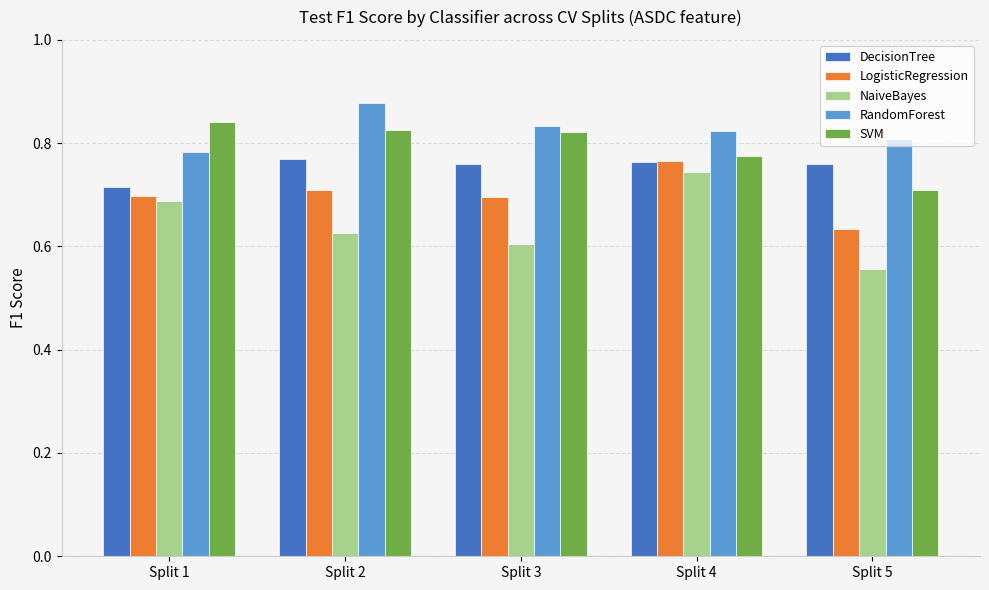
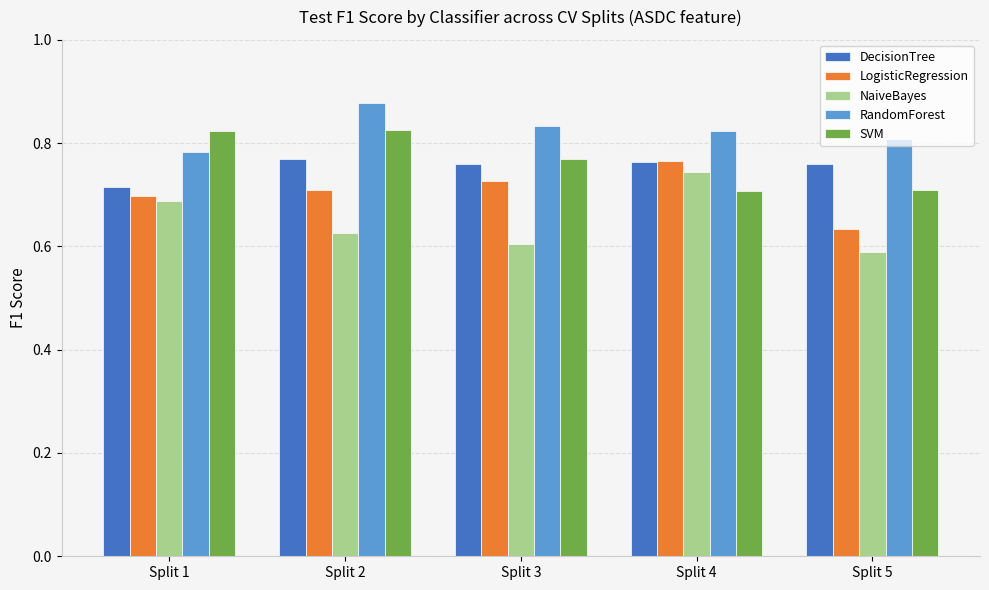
  {
    "LogisticRegression": {
      "Split 1": 0.70,
      "Split 2": 0.71,
-     "Split 3": 0.70,
+     "Split 3": 0.73,
      "Split 4": 0.77,
      "Split 5": 0.63
    },
    "NaiveBayes": {
      "Split 1": 0.69,
      "Split 2": 0.63,
      "Split 3": 0.60,
      "Split 4": 0.75,
-     "Split 5": 0.56
+     "Split 5": 0.59
    },
    "SVM": {
-     "Split 1": 0.84,
+     "Split 1": 0.82,
      "Split 2": 0.82,
-     "Split 3": 0.82,
-     "Split 4": 0.78,
+     "Split 3": 0.77,
+     "Split 4": 0.71,
      "Split 5": 0.71
    }
  }
